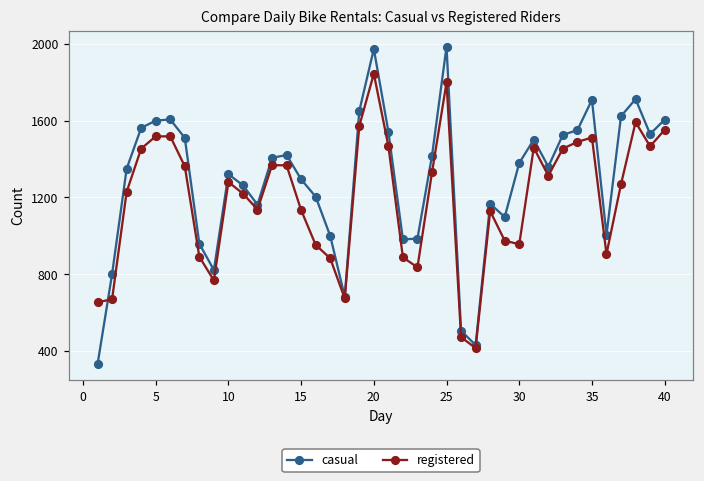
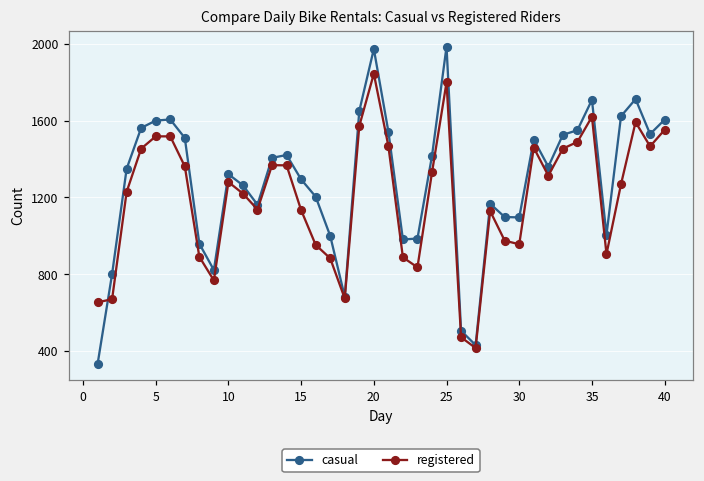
  {
    "casual": {
      "5": 1600,
      "10": 1320,
      "15": 1290,
      "20": 1970,
      "25": 1990,
-     "30": 1380,
+     "30": 1100,
      "35": 1710,
      "40": 1610
    },
    "registered": {
      "5": 1520,
      "10": 1280,
      "15": 1130,
      "20": 1840,
      "25": 1800,
      "30": 960,
-     "35": 1510,
+     "35": 1620,
      "40": 1550
    }
  }
